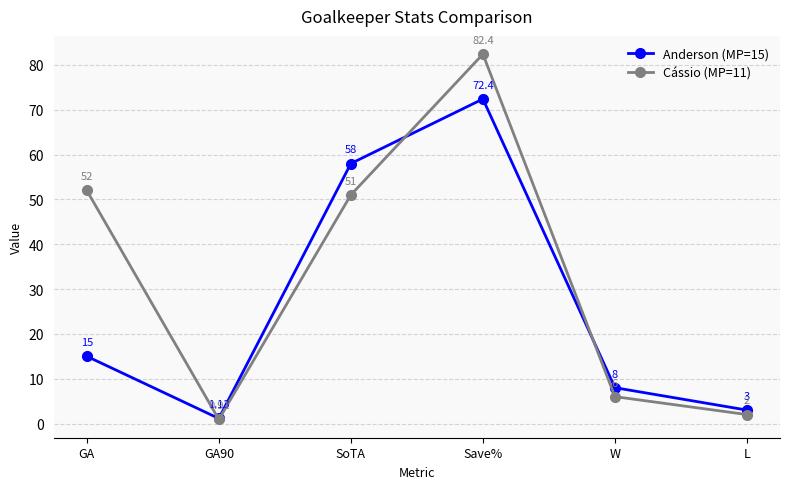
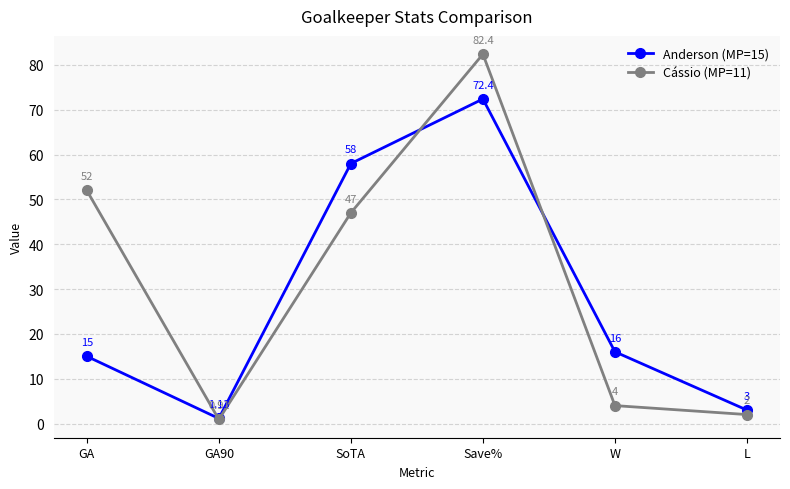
  {
    "Anderson (MP=15)": {
      "GA": 15,
      "SoTA": 58,
      "Save%": 72.4,
-     "W": 8
+     "W": 16
    },
    "Cássio (MP=11)": {
      "GA": 52,
-     "SoTA": 51,
+     "SoTA": 47,
      "Save%": 82.4,
-     "W": 6
+     "W": 4
    }
  }
